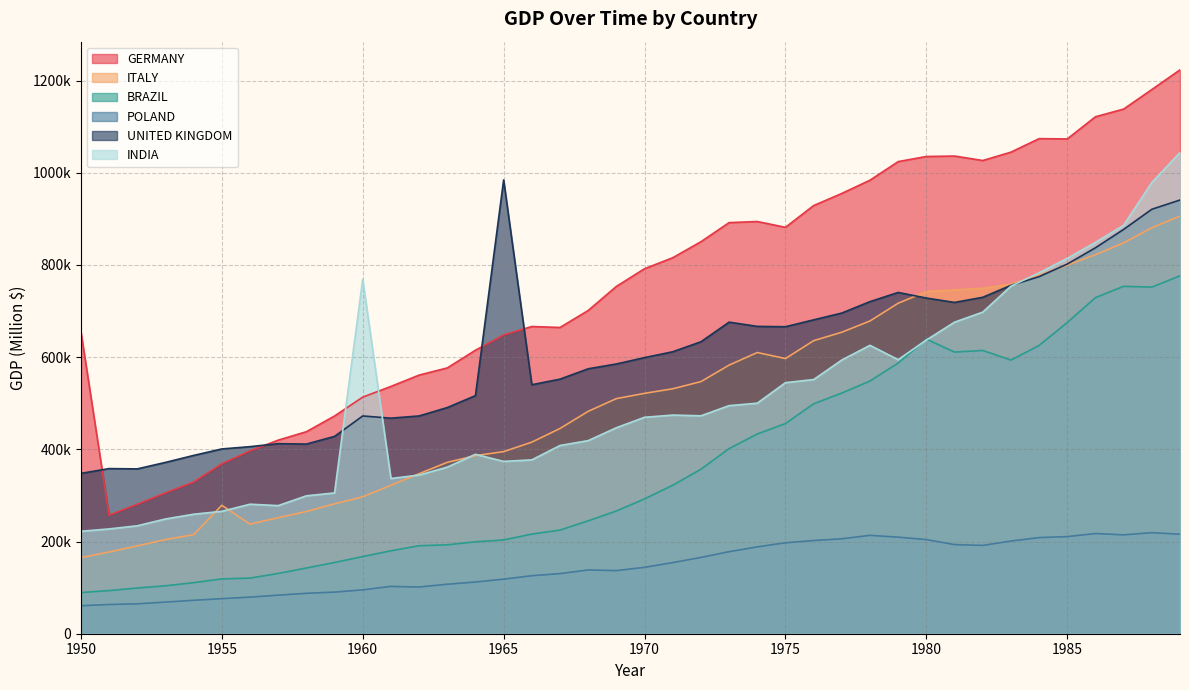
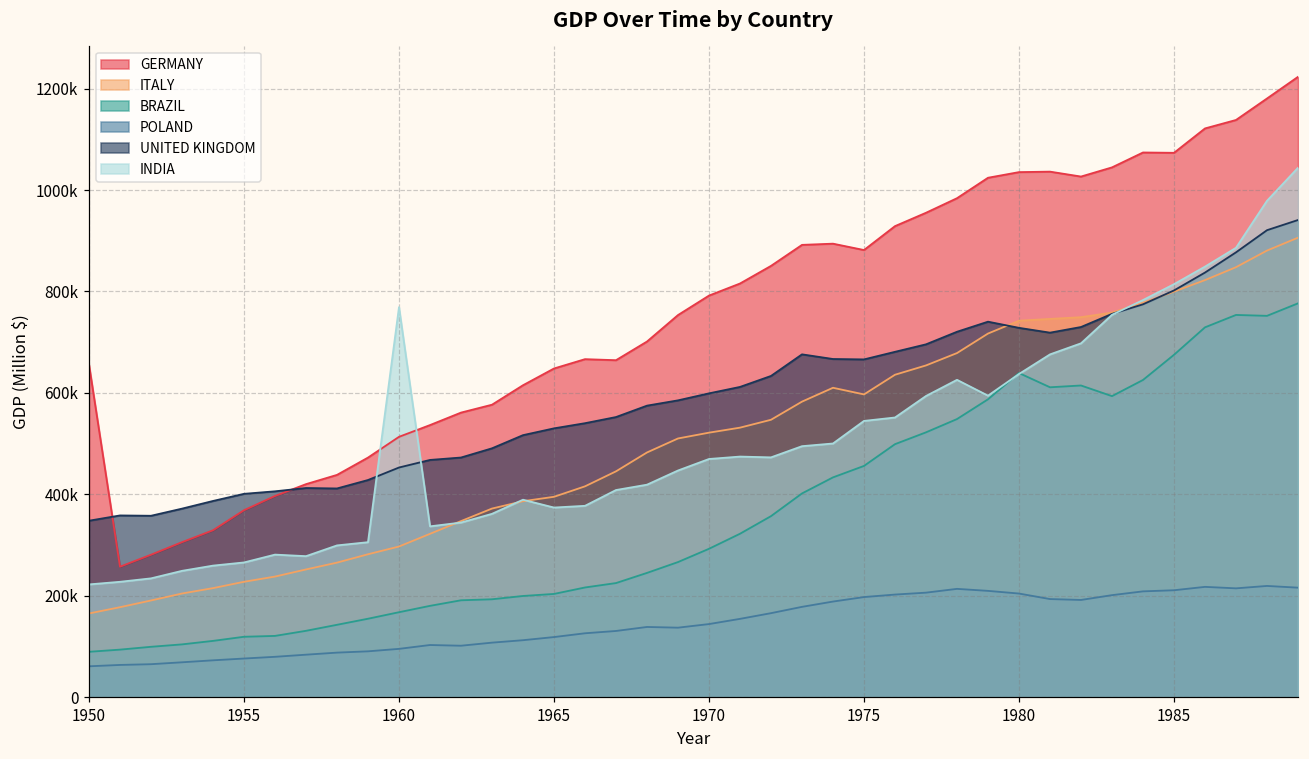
  {
    "GERMANY": {
      "1950": 660000,
      "1955": 370000,
      "1960": 510000,
      "1965": 650000,
      "1970": 790000,
      "1975": 880000,
      "1980": 1040000,
      "1985": 1070000
    },
    "ITALY": {
      "1950": 160000,
-     "1955": 280000,
+     "1955": 230000,
      "1960": 300000,
      "1965": 400000,
      "1970": 520000,
      "1975": 600000,
      "1980": 740000
    },
    "UNITED KINGDOM": {
      "1950": 350000,
      "1955": 400000,
-     "1960": 470000,
-     "1965": 980000,
+     "1960": 450000,
+     "1965": 530000,
      "1970": 600000,
      "1975": 670000,
      "1980": 730000
    },
    "INDIA": {
      "1950": 220000,
      "1955": 270000,
      "1960": 770000,
      "1965": 370000,
      "1970": 470000,
      "1975": 540000,
      "1985": 810000
    }
  }
